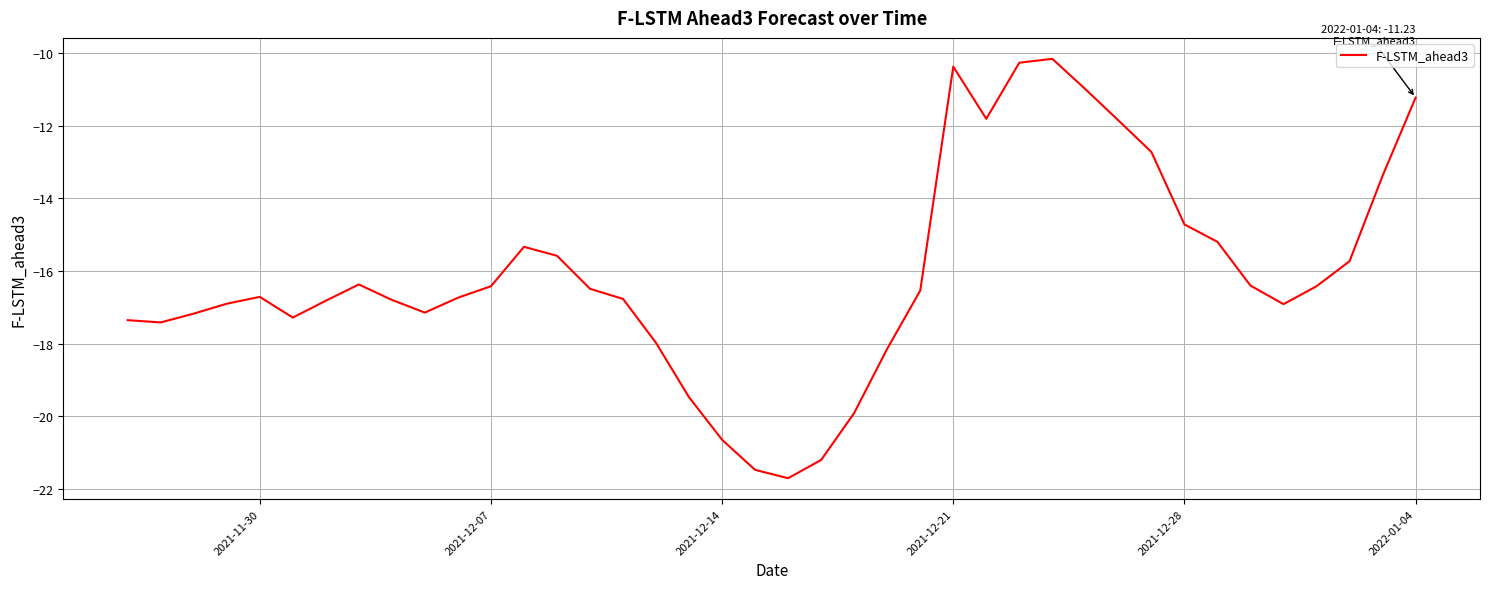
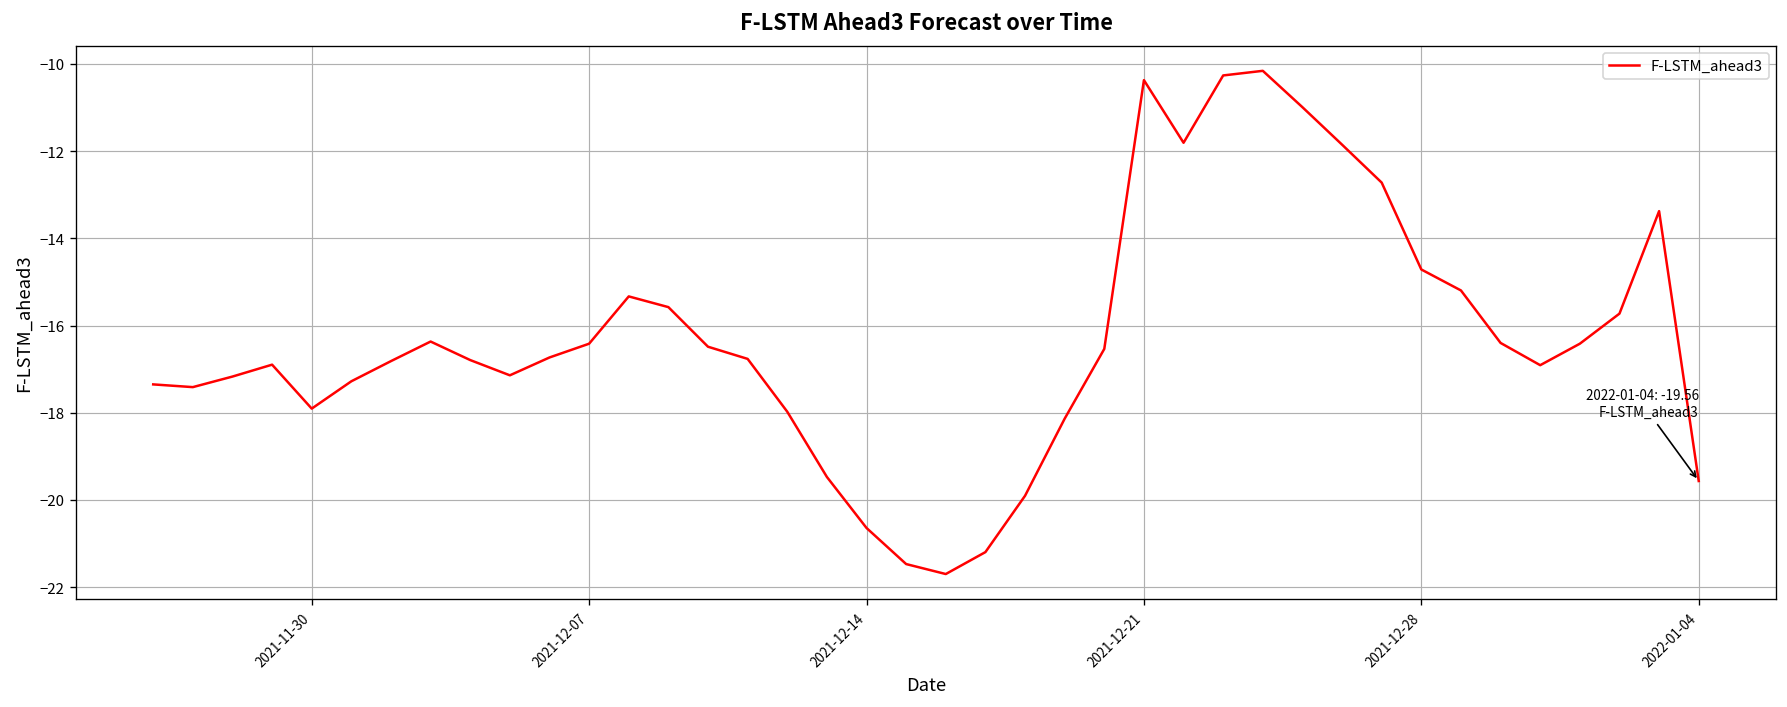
  {
-   "2021-11-30": -16.7,
-   "2022-01-04": -11.23
+   "2021-11-30": -17.9,
+   "2022-01-04": -19.56
  }
